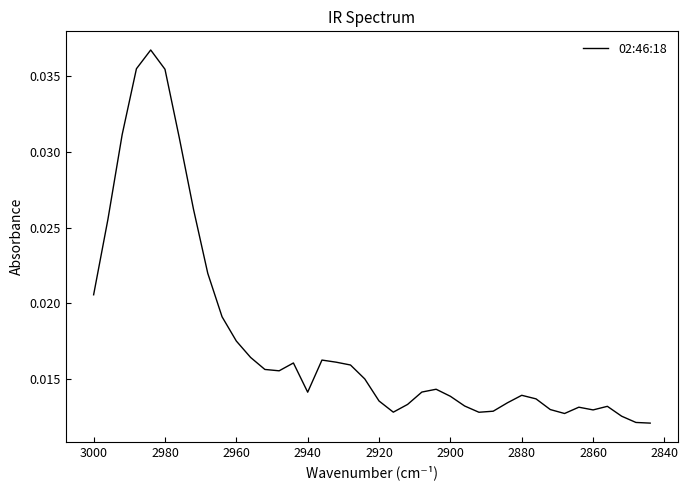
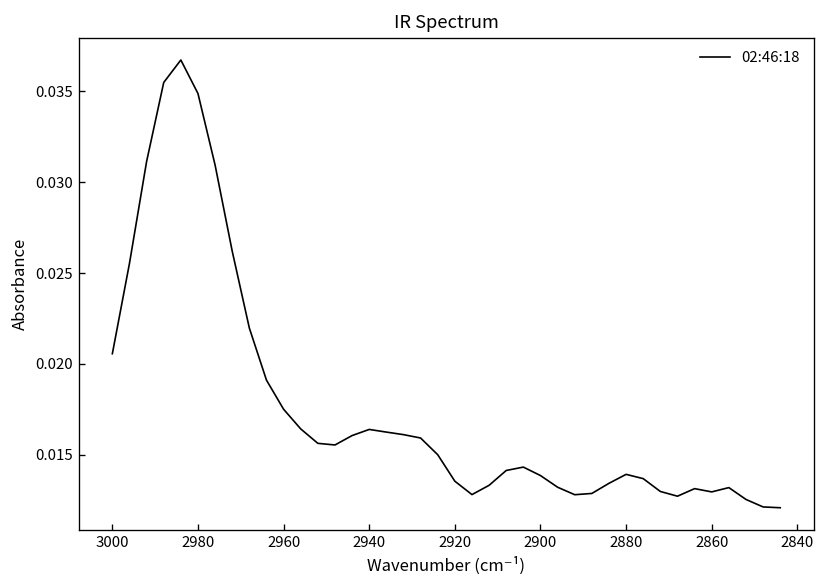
  {
    "3000": 0.0206,
-   "2980": 0.0355,
+   "2980": 0.0349,
    "2960": 0.0175,
-   "2940": 0.0141,
+   "2940": 0.0164,
    "2920": 0.0135,
    "2900": 0.0138,
    "2880": 0.0139,
    "2860": 0.0129
  }
